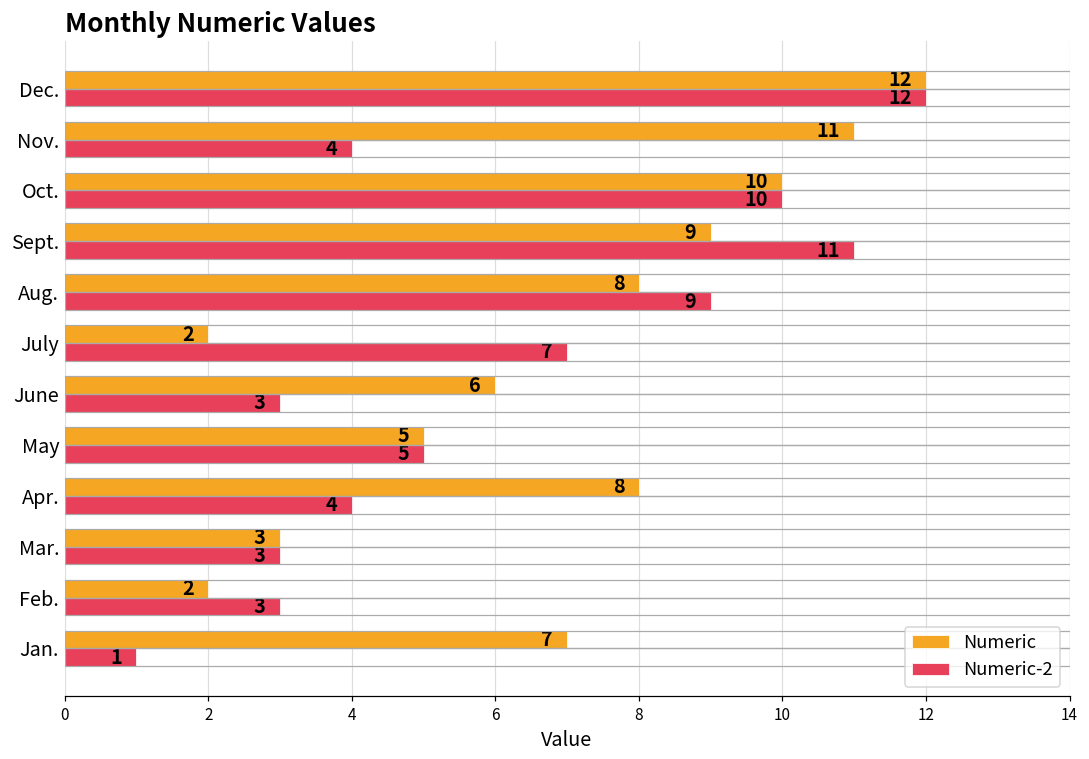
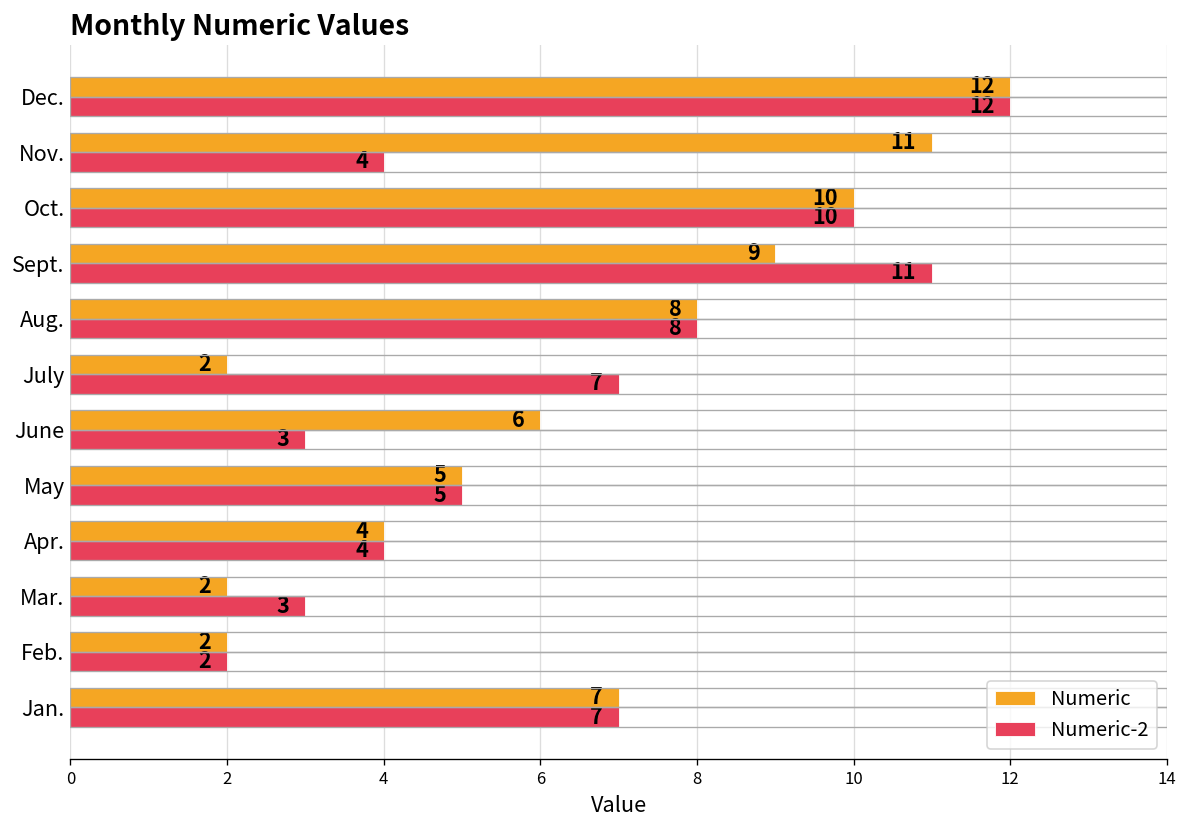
  {
    "Numeric": {
      "Dec.": 12,
      "Nov.": 11,
      "Oct.": 10,
      "Sept.": 9,
      "Aug.": 8,
      "July": 2,
      "June": 6,
      "May": 5,
-     "Apr.": 8,
-     "Mar.": 3,
+     "Apr.": 4,
+     "Mar.": 2,
      "Feb.": 2,
      "Jan.": 7
    },
    "Numeric-2": {
      "Dec.": 12,
      "Nov.": 4,
      "Oct.": 10,
      "Sept.": 11,
-     "Aug.": 9,
+     "Aug.": 8,
      "July": 7,
      "June": 3,
      "May": 5,
      "Apr.": 4,
      "Mar.": 3,
-     "Feb.": 3,
-     "Jan.": 1
+     "Feb.": 2,
+     "Jan.": 7
    }
  }
